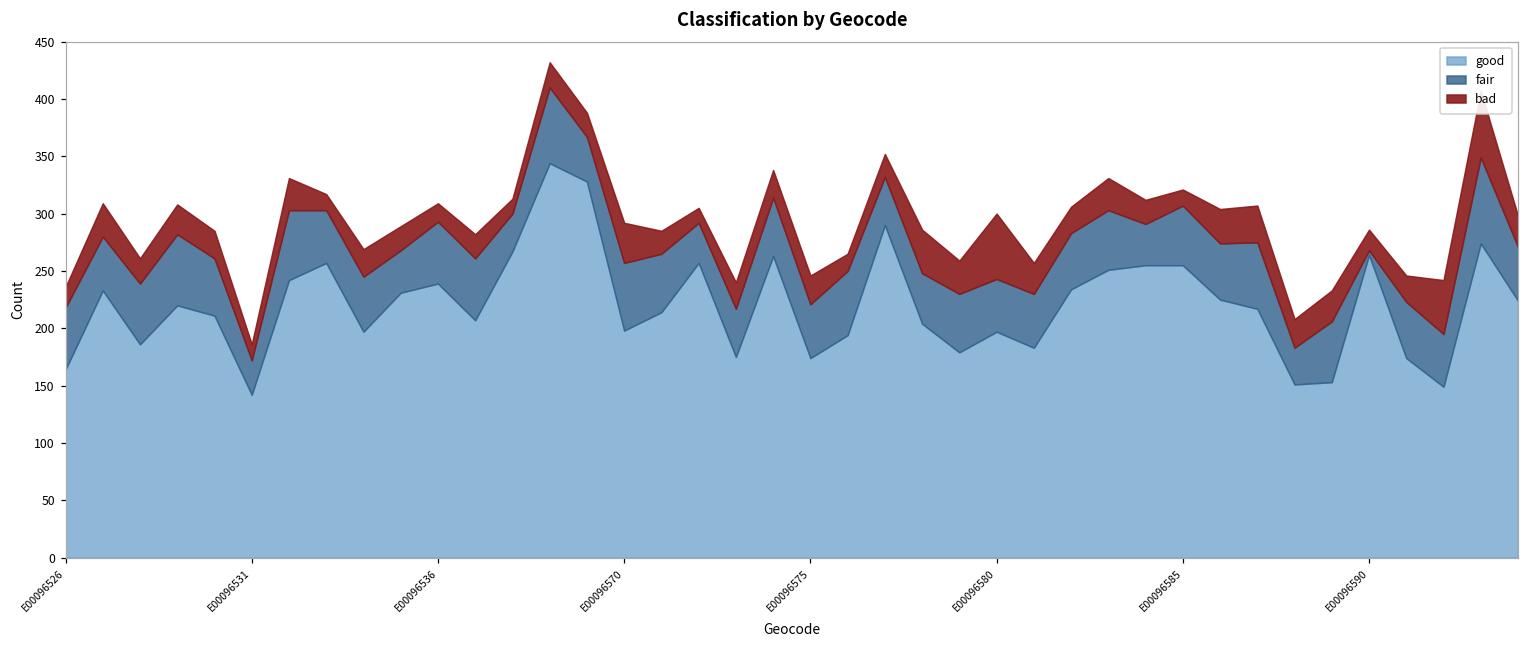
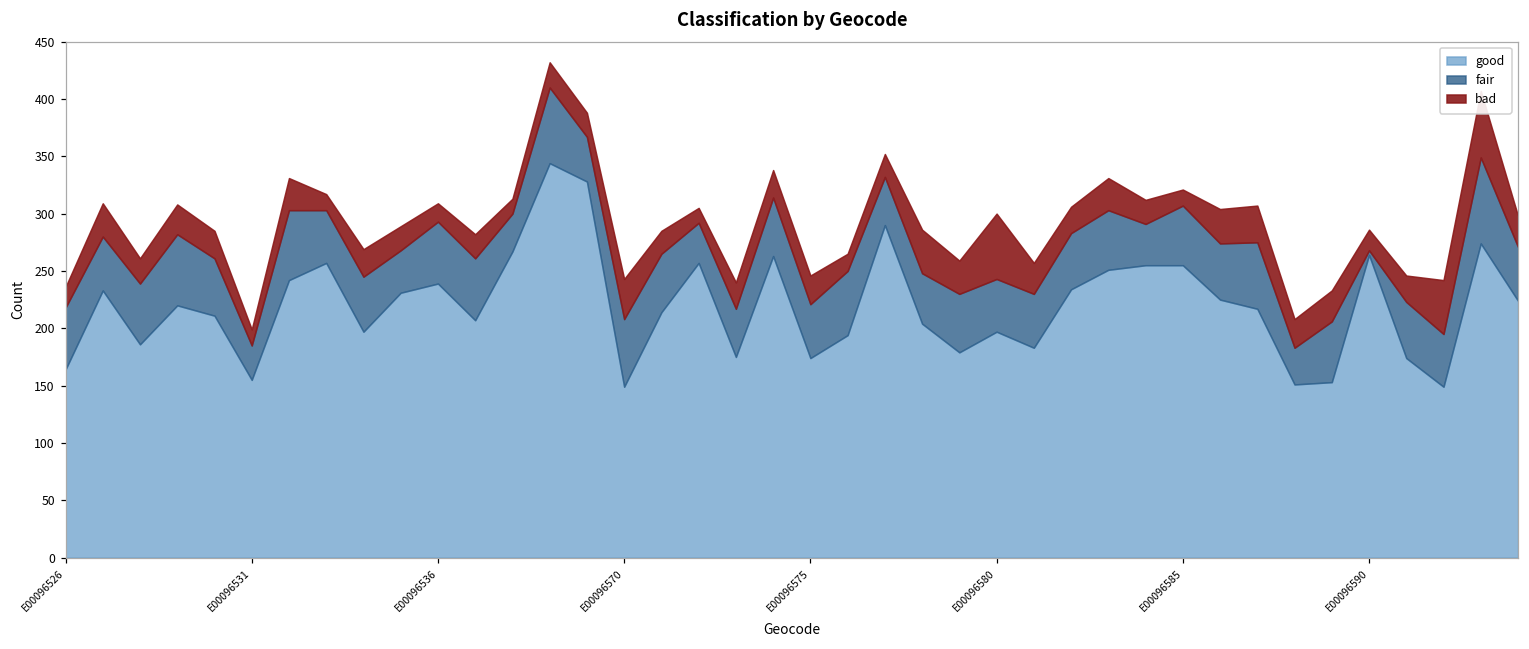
  {
    "good": {
      "E00096526": 164,
-     "E00096531": 142,
+     "E00096531": 155,
      "E00096536": 239,
-     "E00096570": 198,
+     "E00096570": 149,
      "E00096575": 174,
      "E00096580": 197,
      "E00096585": 255,
      "E00096590": 264
    },
    "fair": {
      "E00096526": 54,
      "E00096531": 30,
      "E00096536": 54,
      "E00096570": 59,
      "E00096575": 47,
      "E00096580": 46,
      "E00096585": 52,
      "E00096590": 4
    },
    "bad": {
      "E00096526": 18,
      "E00096531": 14,
      "E00096536": 16,
      "E00096570": 35,
      "E00096575": 25,
      "E00096580": 57,
      "E00096585": 14,
      "E00096590": 18
    }
  }
